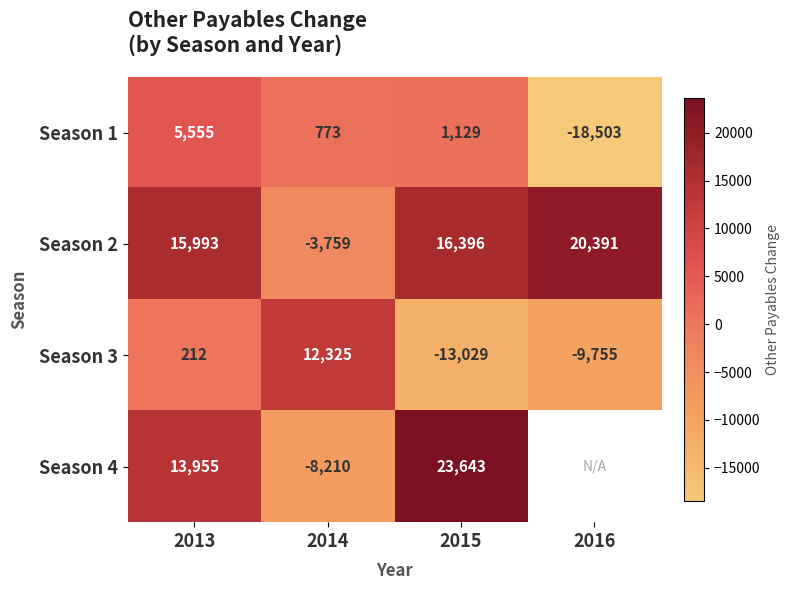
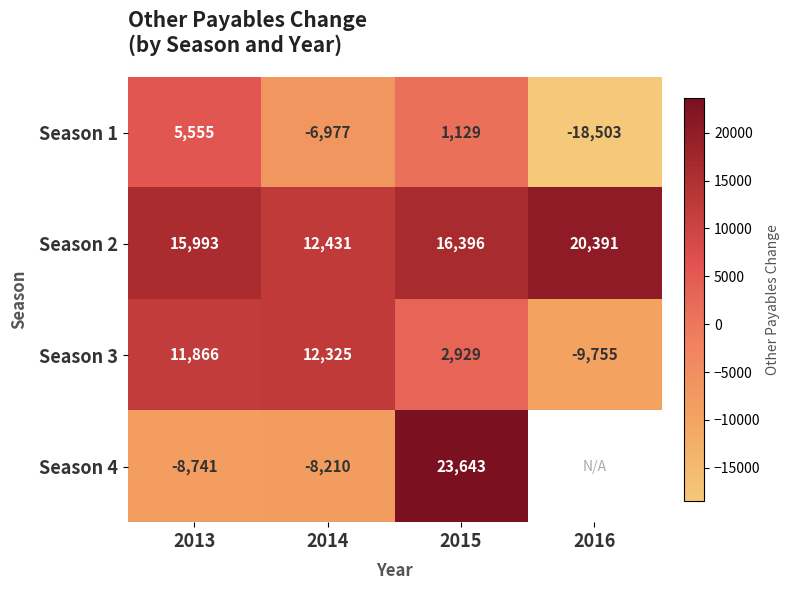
  {
    "Season 1": {
      "2013": "5,555",
-     "2014": "773",
+     "2014": "-6,977",
      "2015": "1,129",
      "2016": "-18,503"
    },
    "Season 2": {
      "2013": "15,993",
-     "2014": "-3,759",
+     "2014": "12,431",
      "2015": "16,396",
      "2016": "20,391"
    },
    "Season 3": {
-     "2013": "212",
+     "2013": "11,866",
      "2014": "12,325",
-     "2015": "-13,029",
+     "2015": "2,929",
      "2016": "-9,755"
    },
    "Season 4": {
-     "2013": "13,955",
+     "2013": "-8,741",
      "2014": "-8,210",
      "2015": "23,643"
    }
  }
